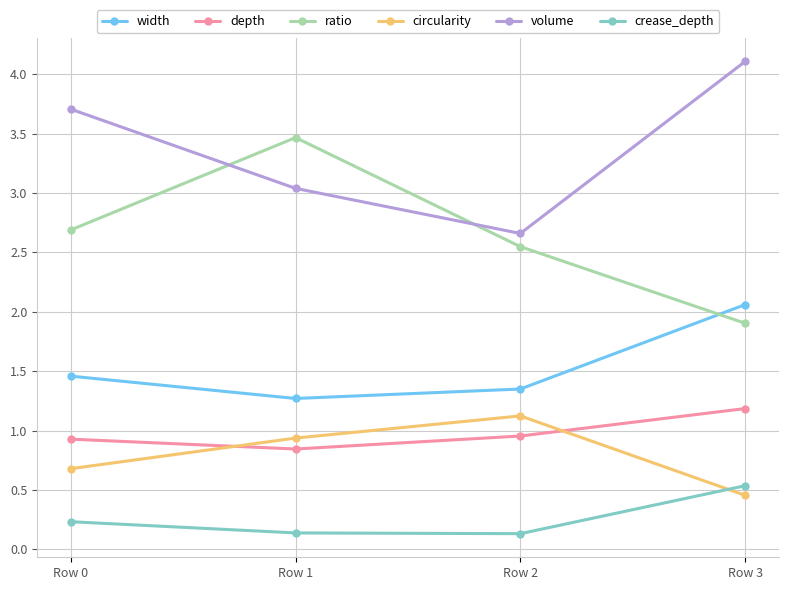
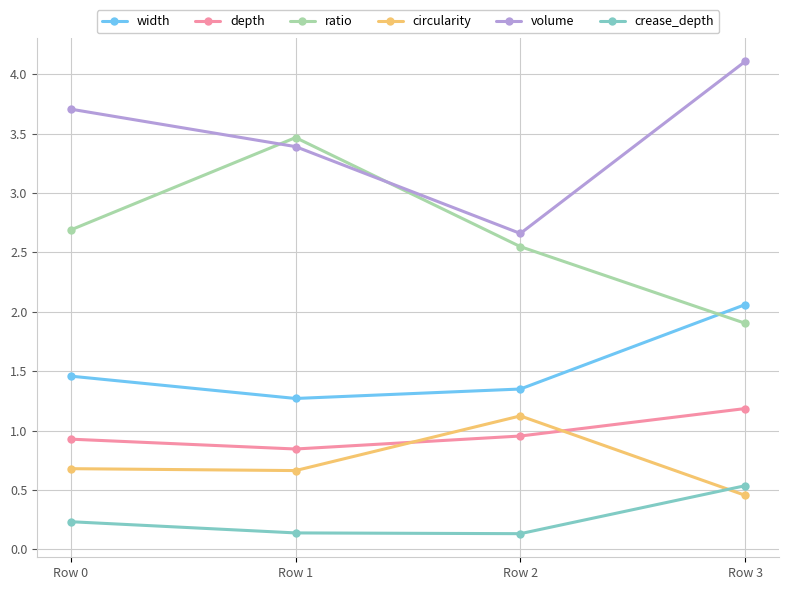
  {
    "depth": {
      "Row 0": 0.93,
      "Row 1": 0.84,
      "Row 2": 0.95,
      "Row 3": 1.19
    },
    "circularity": {
      "Row 0": 0.68,
-     "Row 1": 0.94,
+     "Row 1": 0.66,
      "Row 2": 1.12,
      "Row 3": 0.45
    },
    "volume": {
      "Row 0": 3.71,
-     "Row 1": 3.04,
+     "Row 1": 3.39,
      "Row 2": 2.66,
      "Row 3": 4.11
    }
  }
